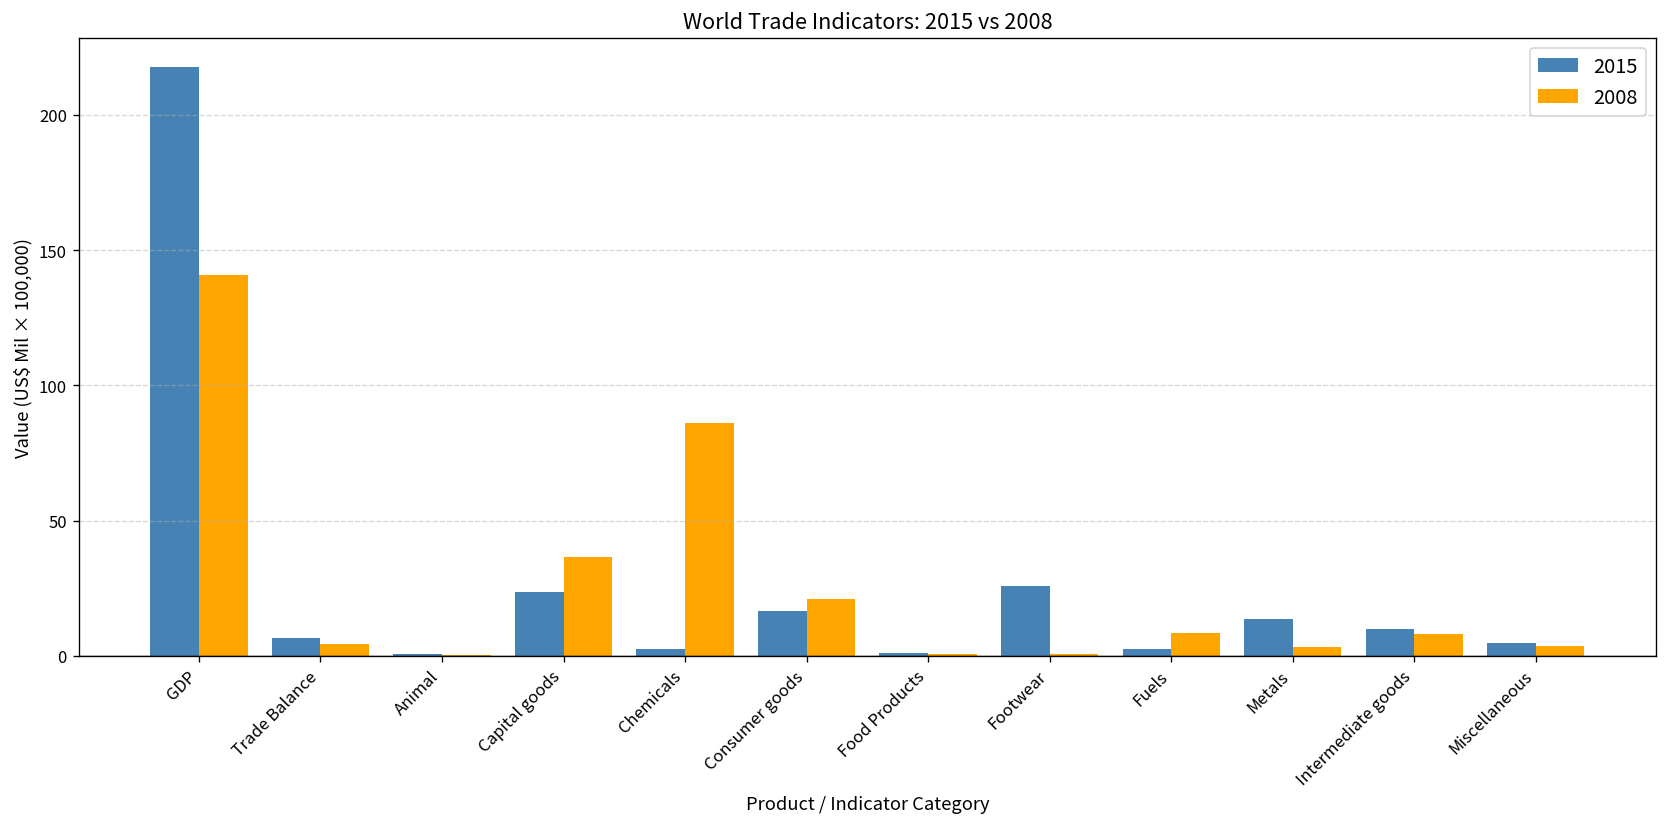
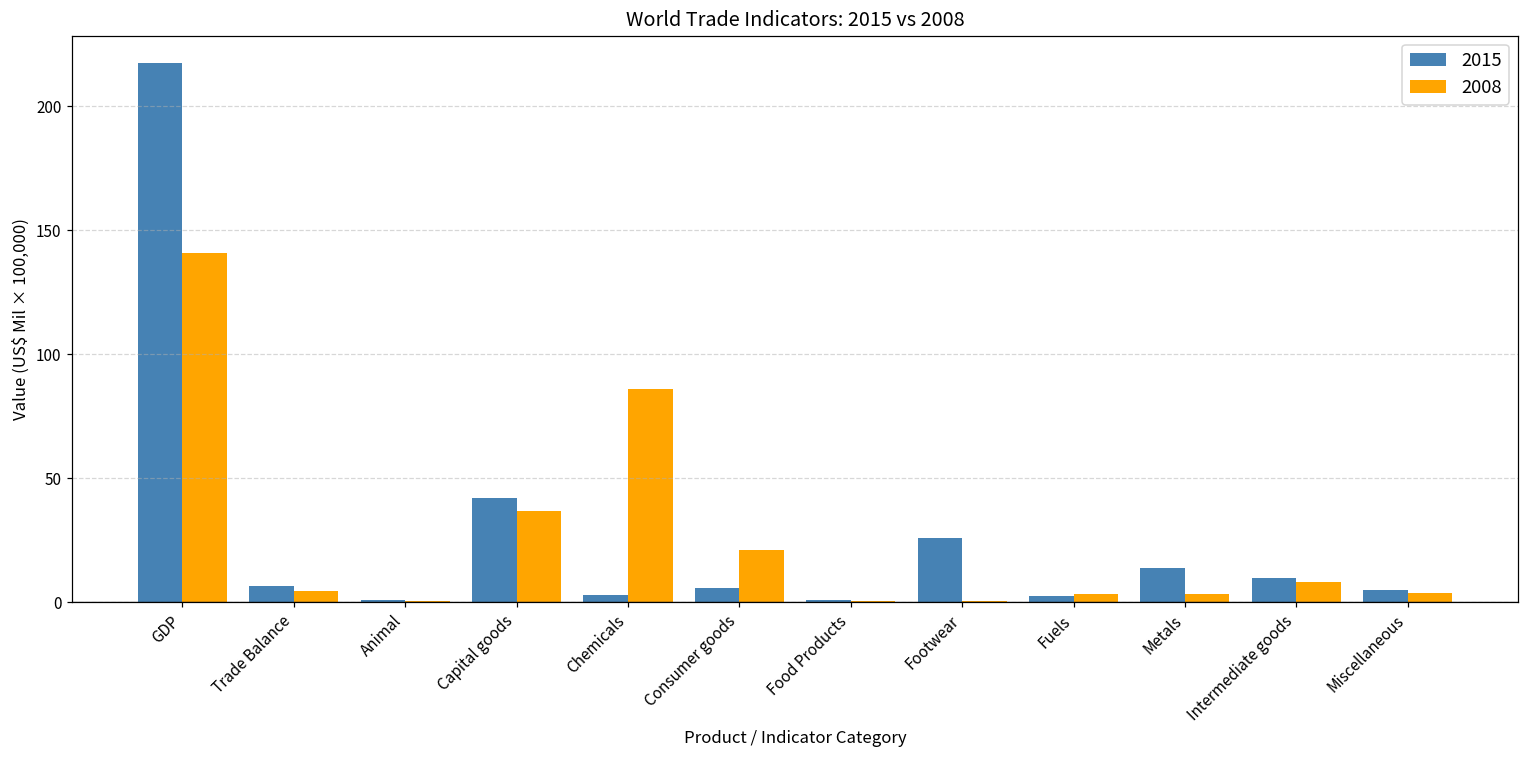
  {
    "2015": {
      "GDP": 218,
      "Trade Balance": 7,
-     "Capital goods": 24,
+     "Capital goods": 42,
      "Chemicals": 3,
-     "Consumer goods": 16,
+     "Consumer goods": 6,
      "Footwear": 26,
      "Fuels": 3,
      "Metals": 14,
      "Intermediate goods": 10,
      "Miscellaneous": 5
    },
    "2008": {
      "GDP": 141,
      "Trade Balance": 5,
      "Capital goods": 37,
      "Chemicals": 86,
      "Consumer goods": 21,
-     "Fuels": 8,
+     "Fuels": 3,
      "Metals": 3,
      "Intermediate goods": 8,
      "Miscellaneous": 4
    }
  }
